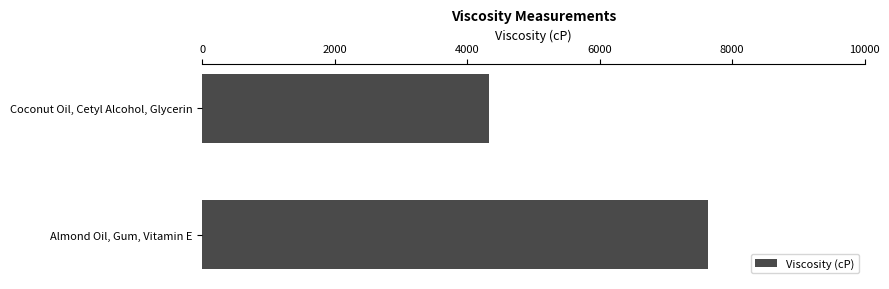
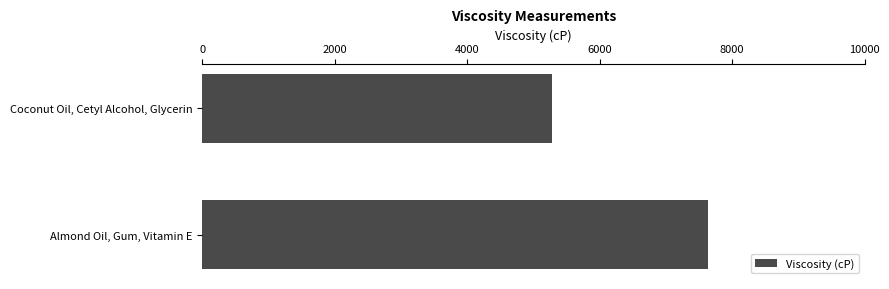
  {
-   "Coconut Oil, Cetyl Alcohol, Glycerin": 4300,
+   "Coconut Oil, Cetyl Alcohol, Glycerin": 5300,
    "Almond Oil, Gum, Vitamin E": 7600
  }
